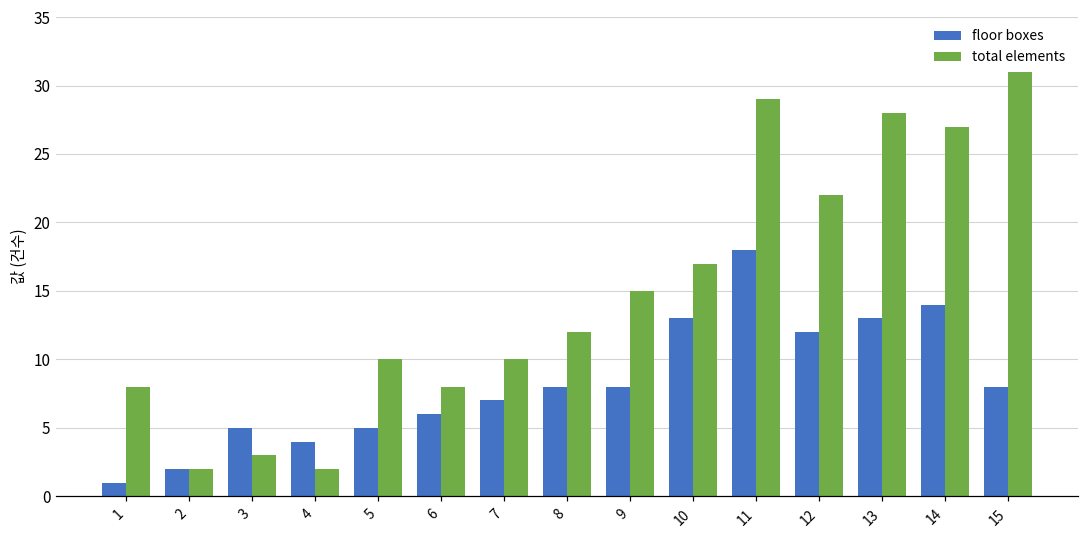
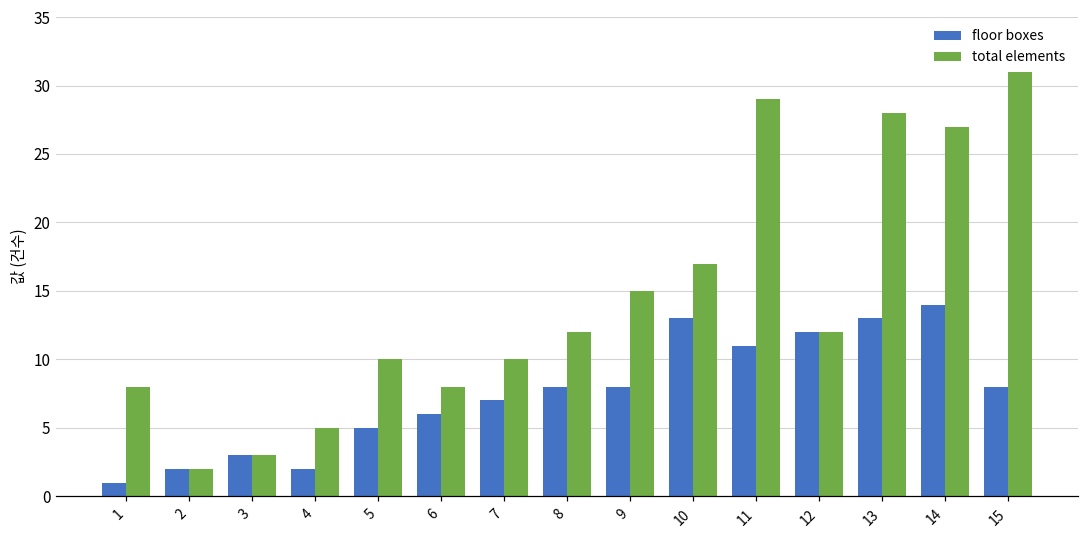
  {
    "floor boxes": {
      "1": 1,
      "2": 2,
-     "3": 5,
-     "4": 4,
+     "3": 3,
+     "4": 2,
      "5": 5,
      "6": 6,
      "7": 7,
      "8": 8,
      "9": 8,
      "10": 13,
-     "11": 18,
+     "11": 11,
      "12": 12,
      "13": 13,
      "14": 14,
      "15": 8
    },
    "total elements": {
      "1": 8,
      "2": 2,
      "3": 3,
-     "4": 2,
+     "4": 5,
      "5": 10,
      "6": 8,
      "7": 10,
      "8": 12,
      "9": 15,
      "10": 17,
      "11": 29,
-     "12": 22,
+     "12": 12,
      "13": 28,
      "14": 27,
      "15": 31
    }
  }
